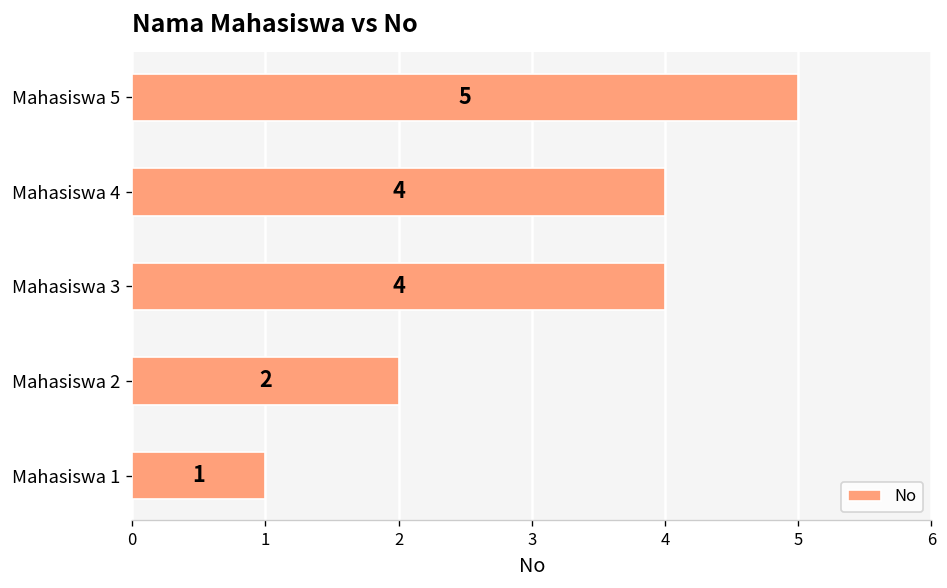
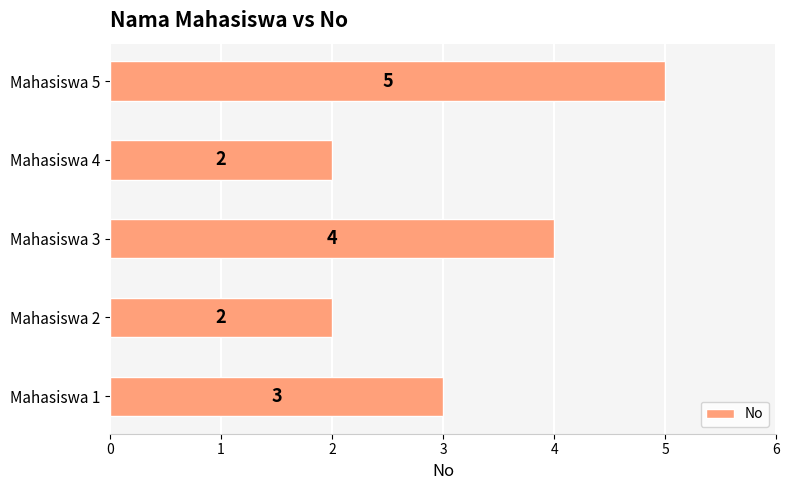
  {
    "Mahasiswa 5": 5,
-   "Mahasiswa 4": 4,
+   "Mahasiswa 4": 2,
    "Mahasiswa 3": 4,
    "Mahasiswa 2": 2,
-   "Mahasiswa 1": 1
+   "Mahasiswa 1": 3
  }
